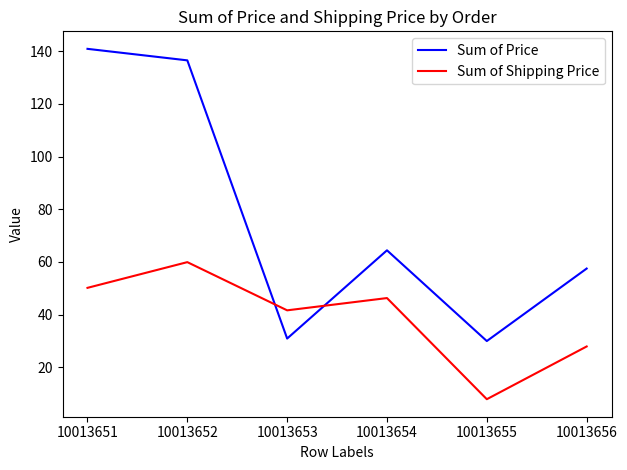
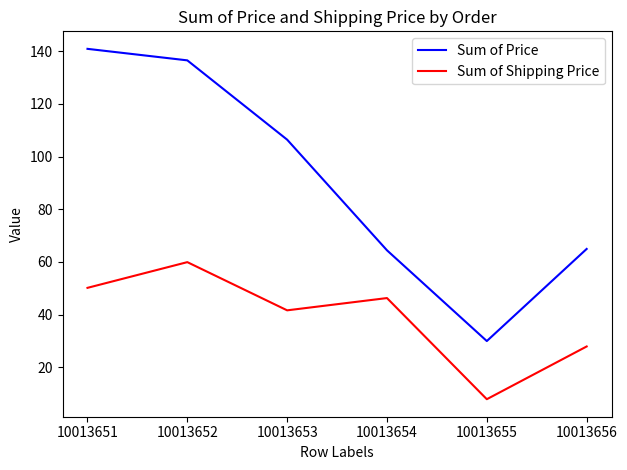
  {
    "Sum of Price": {
      "10013651": 141,
      "10013652": 137,
-     "10013653": 31,
+     "10013653": 106,
      "10013654": 64,
      "10013655": 30,
-     "10013656": 58
+     "10013656": 65
    },
    "Sum of Shipping Price": {
      "10013651": 50,
      "10013652": 60,
      "10013653": 42,
      "10013654": 46,
      "10013655": 8,
      "10013656": 28
    }
  }
